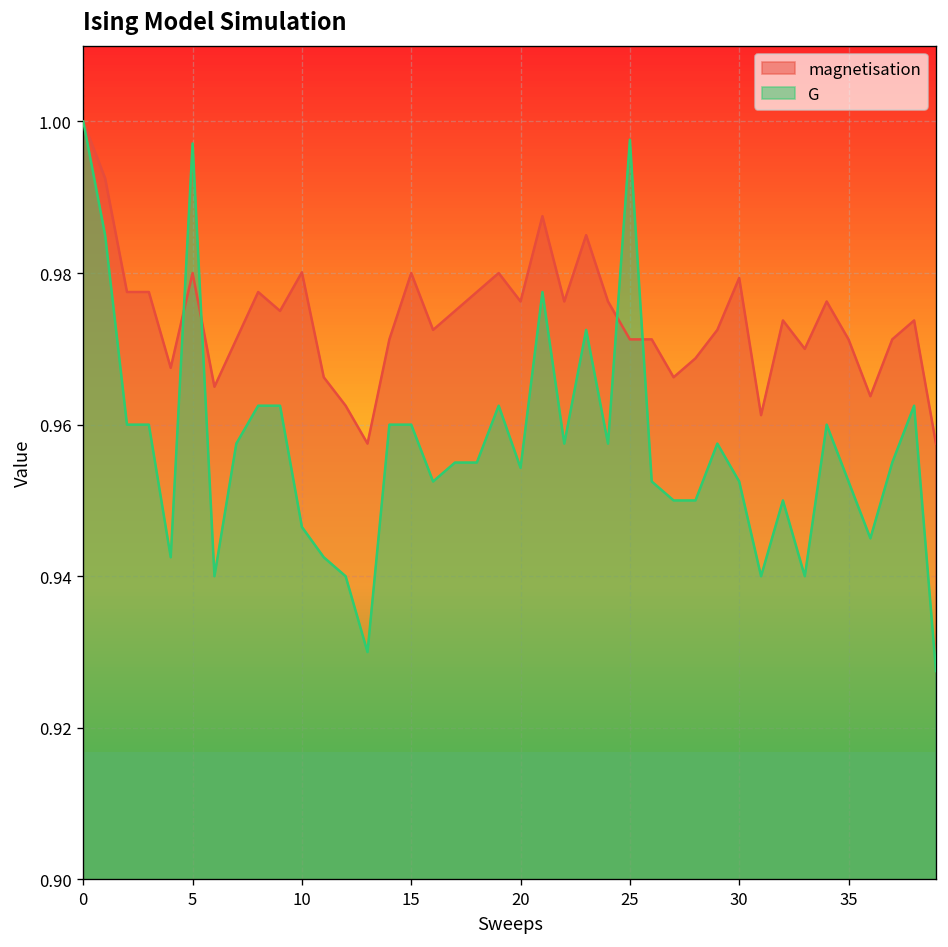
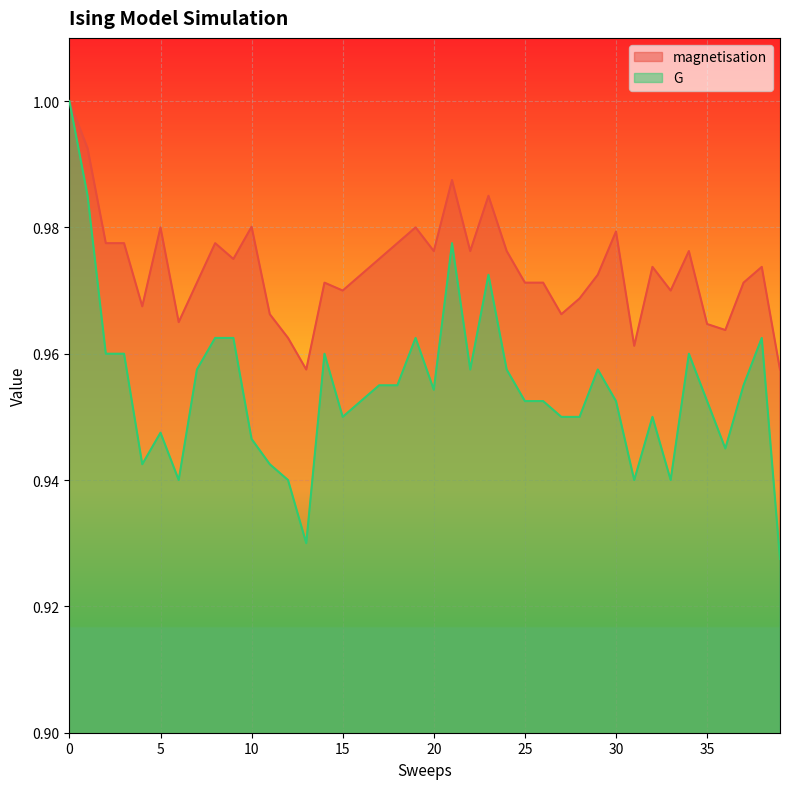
  {
    "magnetisation": {
      "5": 0.980,
      "10": 0.980,
-     "15": 0.98,
+     "15": 0.97,
      "20": 0.976,
      "25": 0.971,
      "30": 0.979,
-     "35": 0.971
+     "35": 0.965
    },
    "G": {
-     "5": 0.997,
+     "5": 0.948,
      "10": 0.947,
-     "15": 0.96,
+     "15": 0.95,
      "20": 0.954,
-     "25": 0.998,
+     "25": 0.953,
      "30": 0.953,
      "35": 0.953
    }
  }
